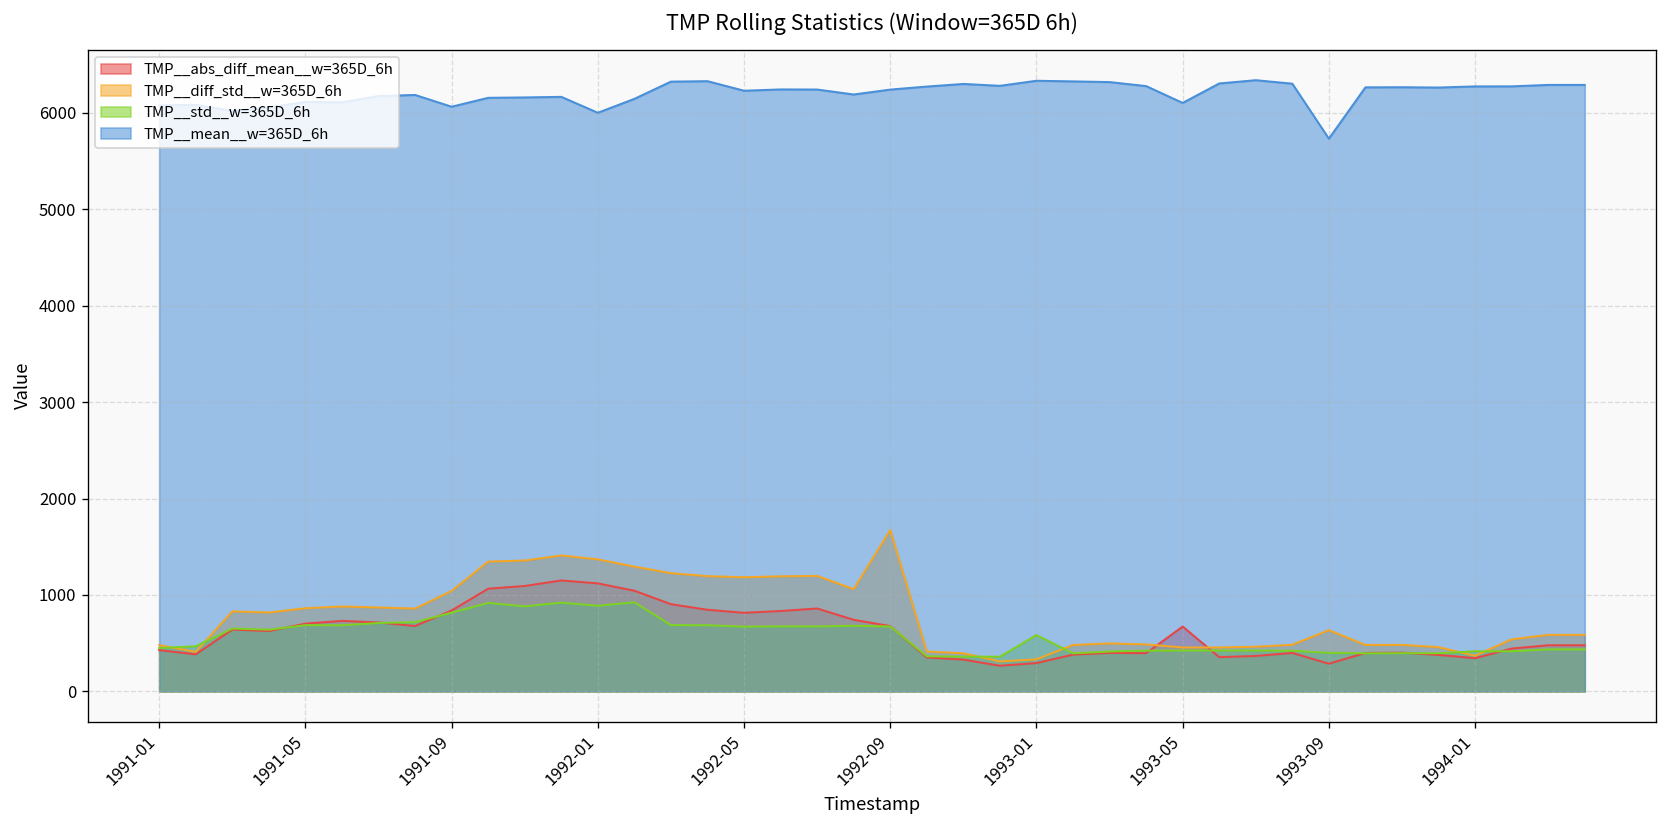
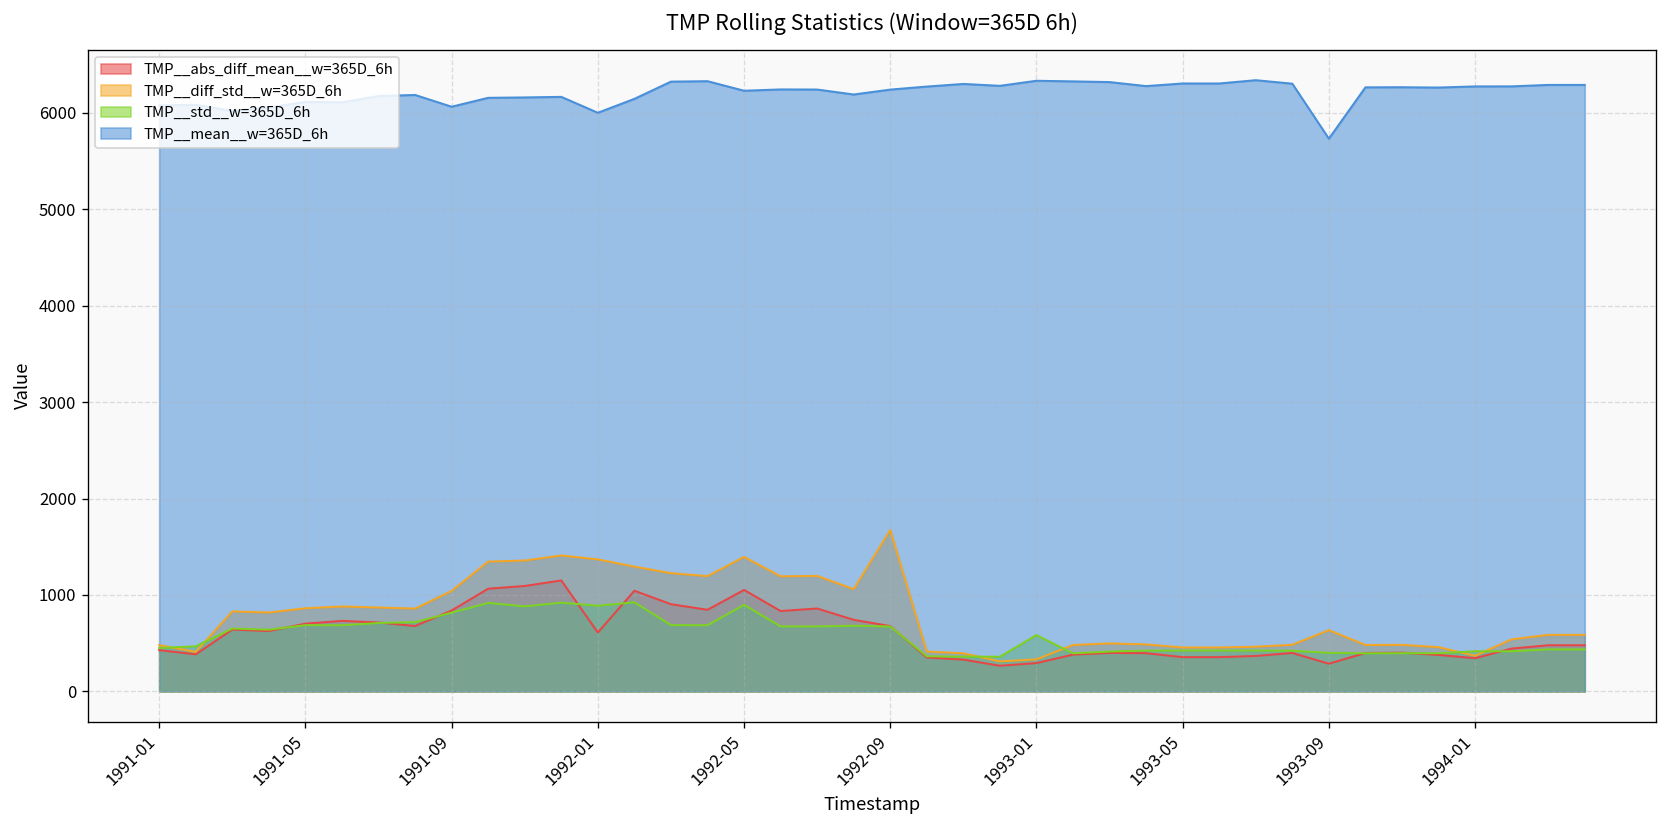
  {
    "TMP__abs_diff_mean__w=365D_6h": {
-     "1992-01": 1100,
-     "1992-05": 800,
+     "1992-01": 600,
+     "1992-05": 1100,
      "1993-01": 300,
-     "1993-05": 700,
+     "1993-05": 400,
      "1993-09": 300
    },
    "TMP__diff_std__w=365D_6h": {
      "1991-05": 900,
      "1991-09": 1000,
      "1992-01": 1400,
-     "1992-05": 1200,
+     "1992-05": 1400,
      "1992-09": 1700,
      "1993-01": 300,
      "1993-05": 500,
      "1993-09": 600
    },
    "TMP__std__w=365D_6h": {
      "1992-01": 900,
-     "1992-05": 700,
+     "1992-05": 900,
      "1993-01": 600,
      "1993-05": 400,
      "1993-09": 400,
      "1994-01": 400
    },
    "TMP__mean__w=365D_6h": {
      "1991-09": 6100,
      "1992-01": 6000,
      "1992-05": 6200,
      "1992-09": 6200,
      "1993-01": 6300,
-     "1993-05": 6100,
+     "1993-05": 6300,
      "1993-09": 5700,
      "1994-01": 6300
    }
  }
